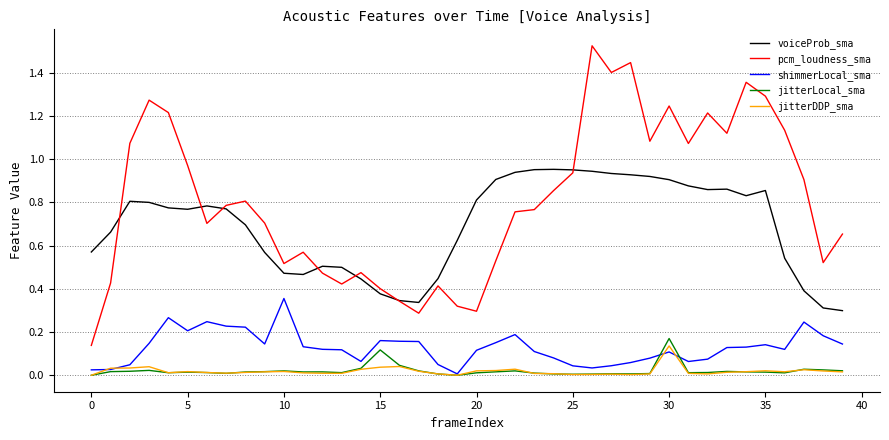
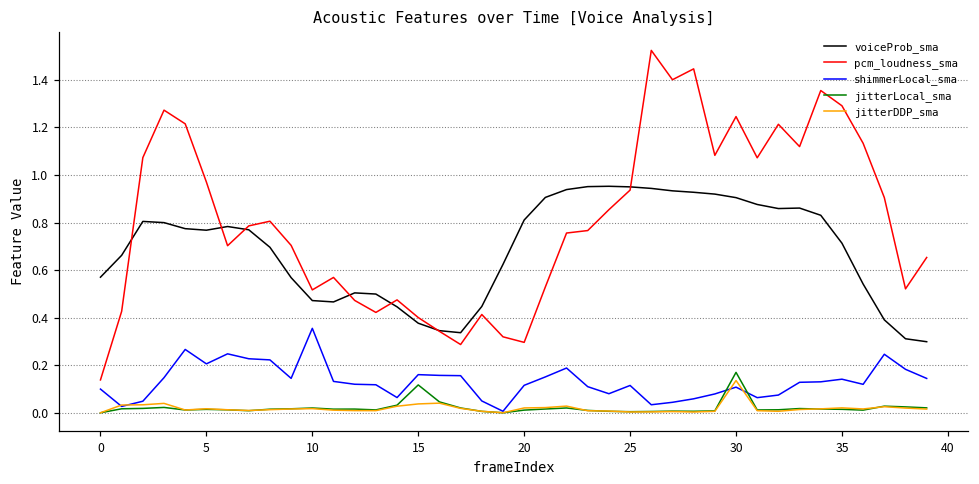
  {
    "voiceProb_sma": {
      "0": 0.57,
      "5": 0.77,
      "10": 0.47,
      "15": 0.38,
      "20": 0.81,
      "25": 0.95,
      "30": 0.90,
-     "35": 0.85
+     "35": 0.71
    },
    "pcm_loudness_sma": {
      "0": 0.14,
      "5": 0.97,
      "10": 0.52,
      "15": 0.40,
      "20": 0.30,
      "25": 0.94,
      "30": 1.25,
      "35": 1.29
    },
    "shimmerLocal_sma": {
-     "0": 0.02,
+     "0": 0.10,
      "5": 0.21,
      "10": 0.36,
      "15": 0.16,
      "20": 0.12,
-     "25": 0.04,
+     "25": 0.11,
      "30": 0.11,
      "35": 0.14
    },
    "jitterLocal_sma": {
      "15": 0.12,
      "30": 0.17
    },
    "jitterDDP_sma": {
      "15": 0.04,
      "30": 0.14
    }
  }
